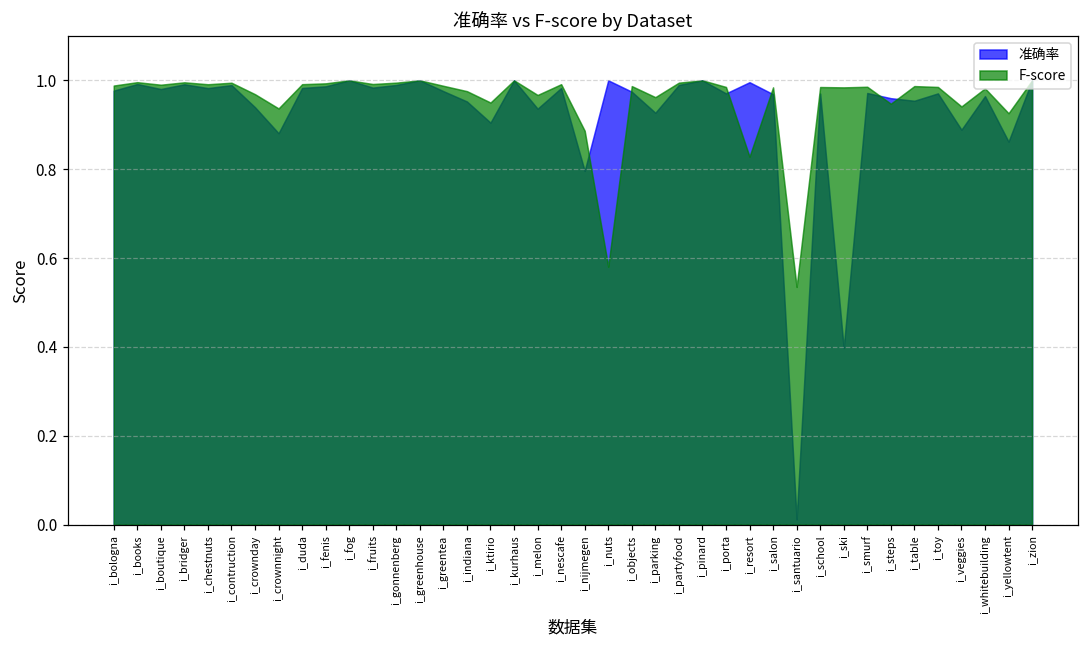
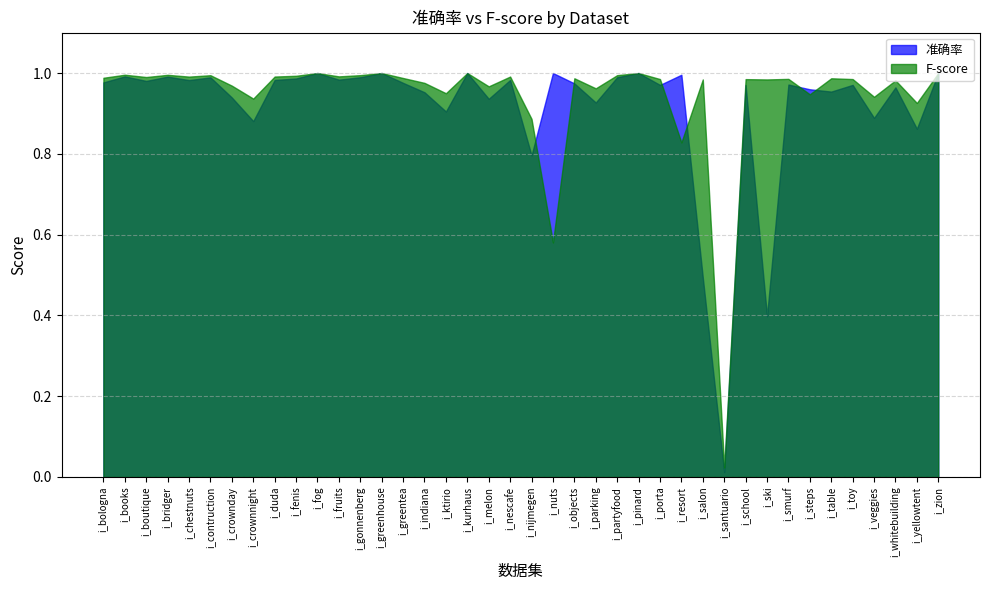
  {
    "准确率": {
      "i_bologna": 0.98,
      "i_boutique": 0.98,
      "i_chestnuts": 0.98,
      "i_crownday": 0.94,
      "i_crownnight": 0.88,
      "i_duda": 0.98,
      "i_fenis": 0.99,
      "i_fruits": 0.98,
      "i_greentea": 0.98,
      "i_indiana": 0.95,
      "i_ktirio": 0.90,
      "i_melon": 0.94,
      "i_nescafe": 0.98,
      "i_nijmegen": 0.80,
      "i_nuts": 1.00,
      "i_objects": 0.97,
      "i_parking": 0.93,
      "i_porta": 0.97,
      "i_resort": 1.00,
-     "i_salon": 0.97,
+     "i_salon": 0.49,
      "i_santuario": 0.01,
      "i_school": 0.97,
      "i_ski": 0.40,
      "i_smurf": 0.97,
      "i_steps": 0.96,
      "i_table": 0.95,
      "i_toy": 0.97,
      "i_veggies": 0.89,
      "i_whitebuilding": 0.96,
      "i_yellowtent": 0.86
    },
    "F-score": {
      "i_bologna": 0.99,
      "i_boutique": 0.99,
      "i_chestnuts": 0.99,
      "i_crownday": 0.97,
      "i_crownnight": 0.94,
      "i_duda": 0.99,
      "i_fenis": 0.99,
      "i_fruits": 0.99,
      "i_greentea": 0.99,
      "i_indiana": 0.98,
      "i_ktirio": 0.95,
      "i_melon": 0.97,
      "i_nescafe": 0.99,
      "i_nijmegen": 0.89,
      "i_nuts": 0.58,
      "i_objects": 0.99,
      "i_parking": 0.96,
      "i_porta": 0.99,
      "i_resort": 0.83,
      "i_salon": 0.98,
-     "i_santuario": 0.54,
+     "i_santuario": 0.02,
      "i_school": 0.98,
      "i_ski": 0.98,
      "i_smurf": 0.99,
      "i_steps": 0.95,
      "i_table": 0.99,
      "i_toy": 0.99,
      "i_veggies": 0.94,
      "i_yellowtent": 0.93
    }
  }
